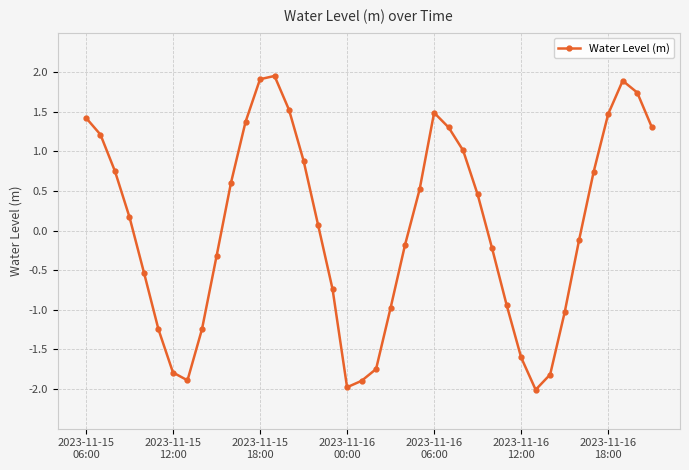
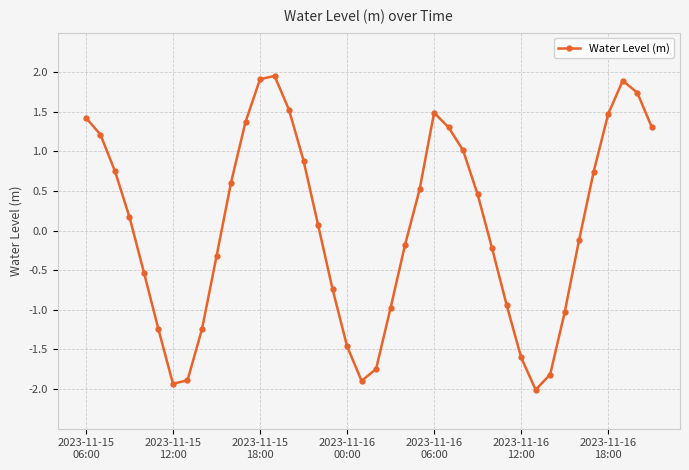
  {
    "2023-11-15 06:00": 1.4,
-   "2023-11-15 12:00": -1.8,
+   "2023-11-15 12:00": -1.9,
    "2023-11-15 18:00": 1.9,
-   "2023-11-16 00:00": -2.0,
+   "2023-11-16 00:00": -1.5,
    "2023-11-16 06:00": 1.5,
    "2023-11-16 12:00": -1.6,
    "2023-11-16 18:00": 1.5
  }
